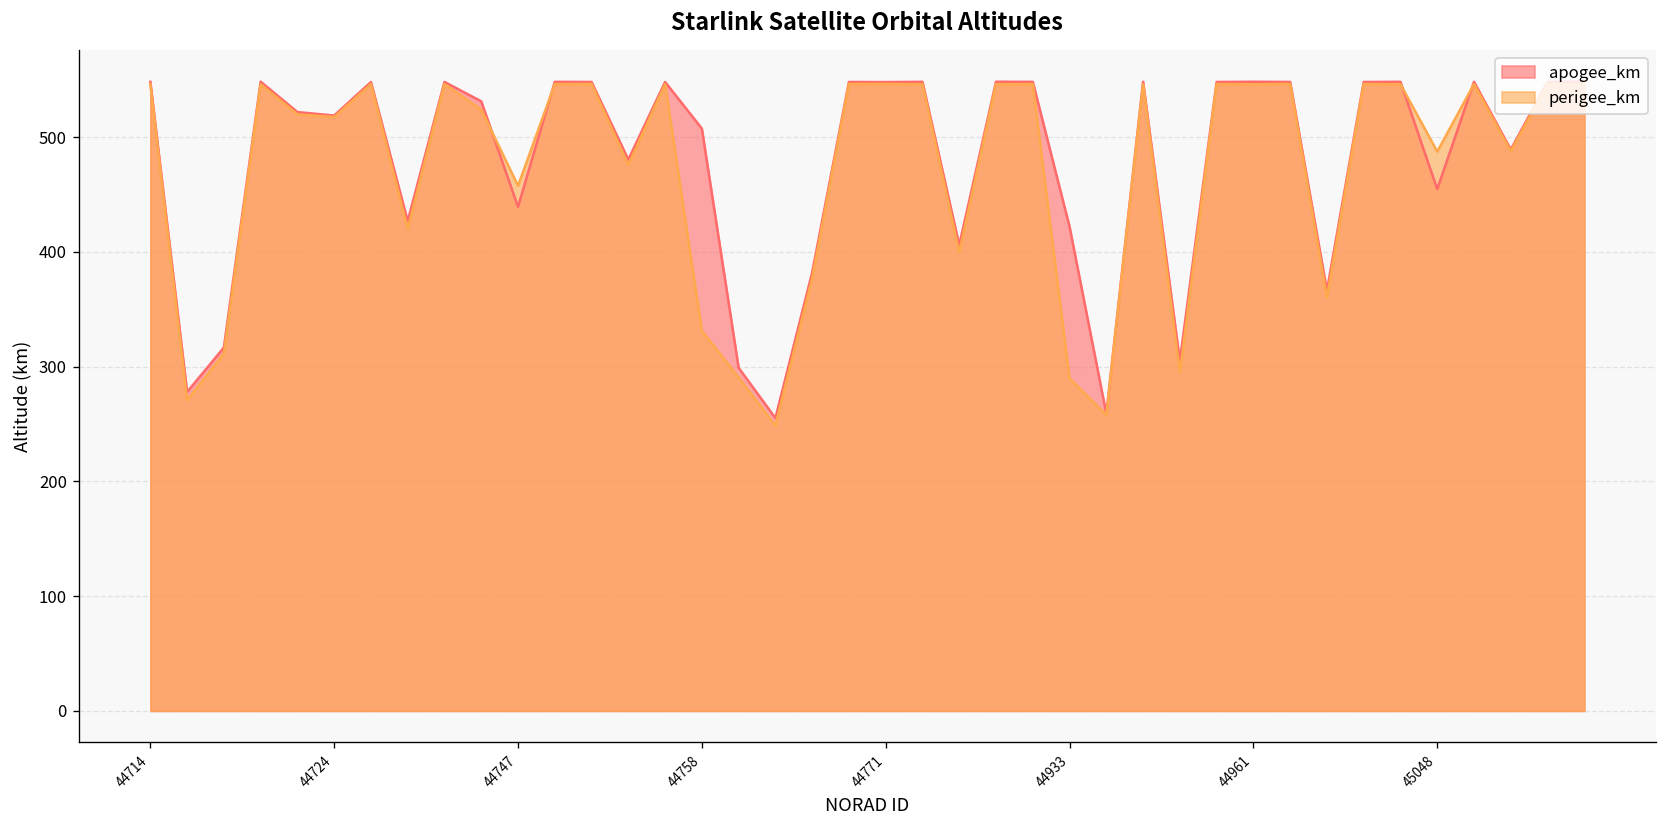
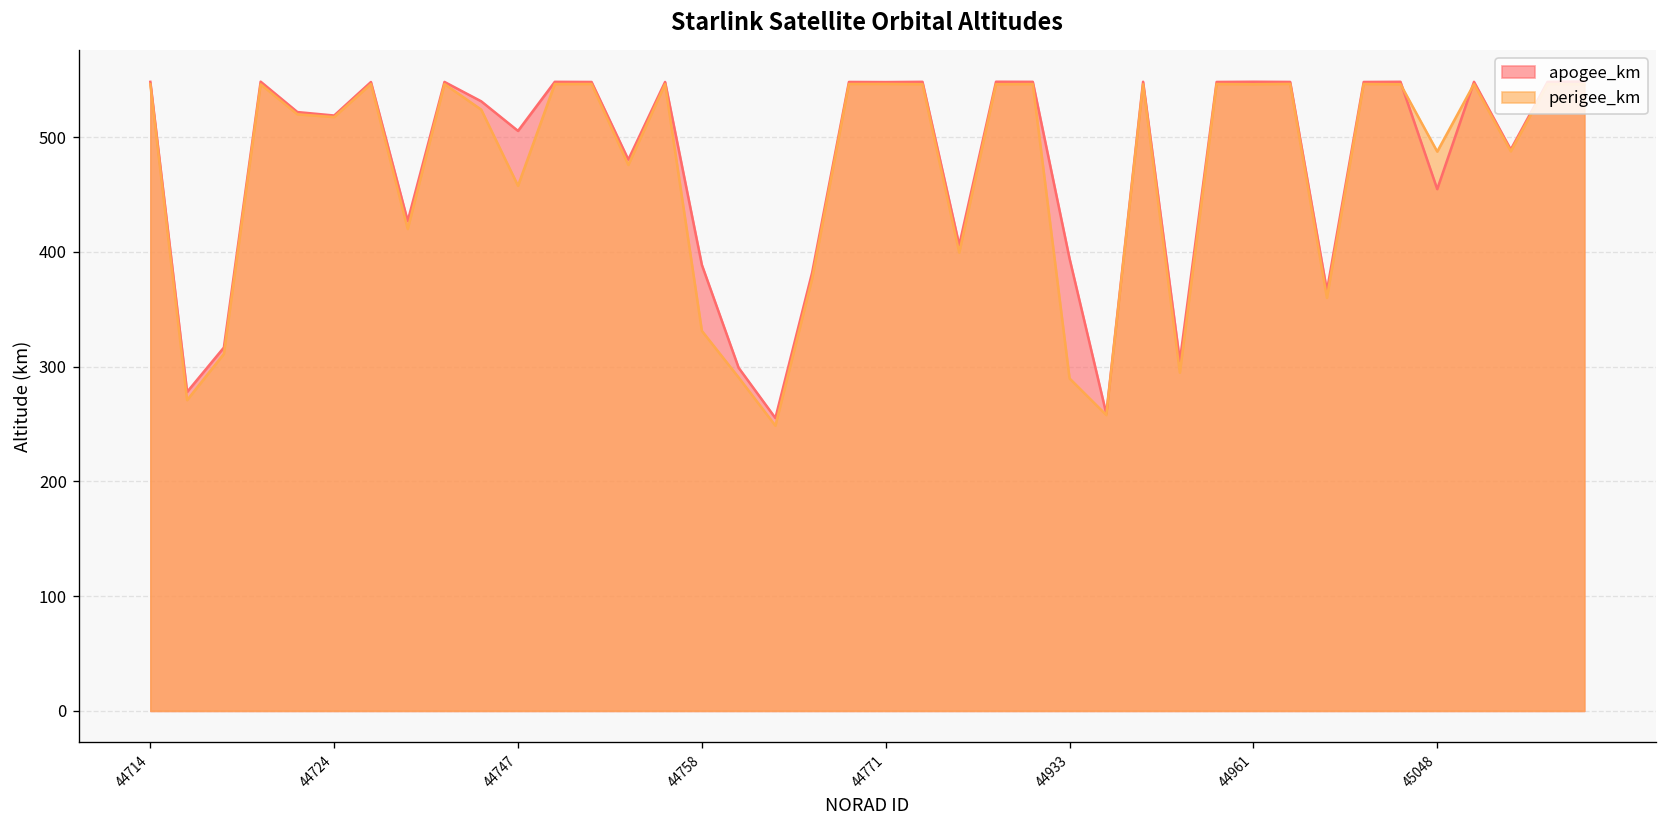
  {
    "apogee_km": {
-     "44747": 440,
-     "44758": 510,
-     "44933": 420,
+     "44747": 510,
+     "44758": 390,
+     "44933": 390,
      "45048": 450
    },
    "perigee_km": {
      "44747": 460,
      "44758": 330,
      "44933": 290,
      "45048": 490
    }
  }
